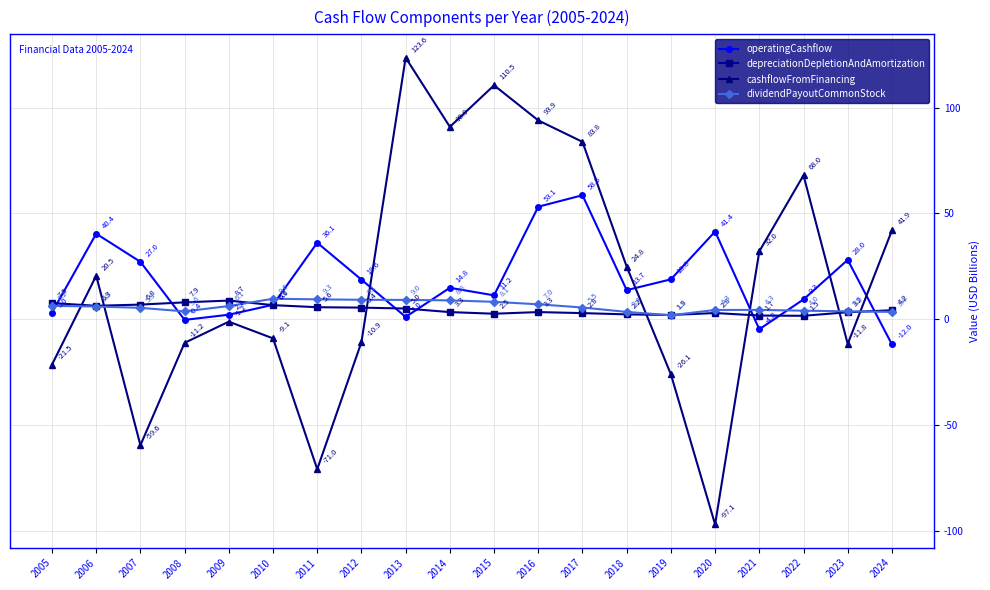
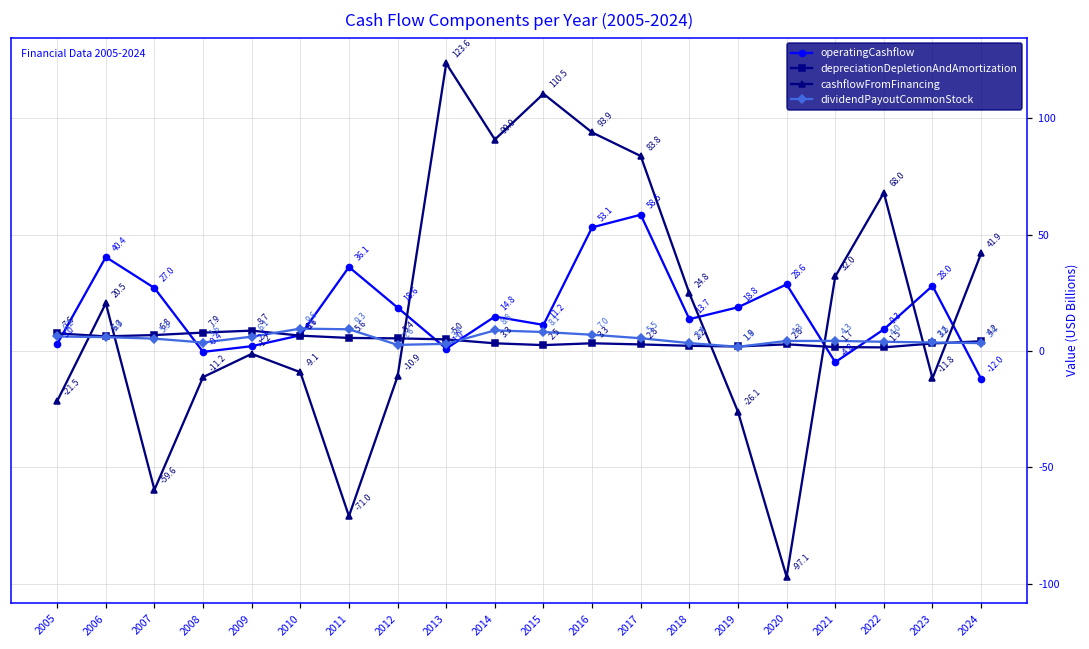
  {
    "operatingCashflow": {
      "2006": 40.4,
      "2007": 27.0,
      "2011": 36.1,
      "2012": 18.6,
      "2014": 14.8,
      "2016": 53.1,
      "2017": 58.5,
      "2018": 13.7,
      "2019": 18.8,
-     "2020": 41.4,
+     "2020": 28.6,
      "2021": -4.8,
      "2022": 9.3,
      "2023": 28.0,
      "2024": -12.0
    },
    "dividendPayoutCommonStock": {
-     "2012": 9.1,
-     "2013": 9.0,
+     "2012": 2.6,
+     "2013": 3.1,
      "2014": 8.8
    }
  }
